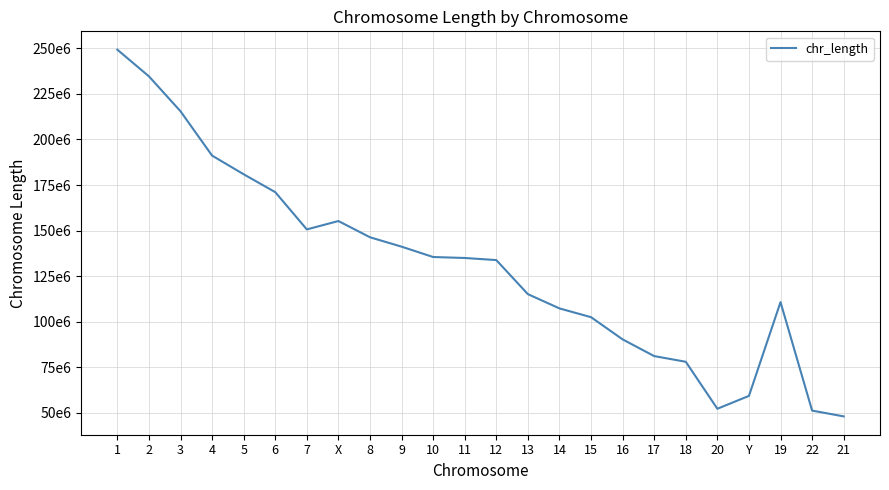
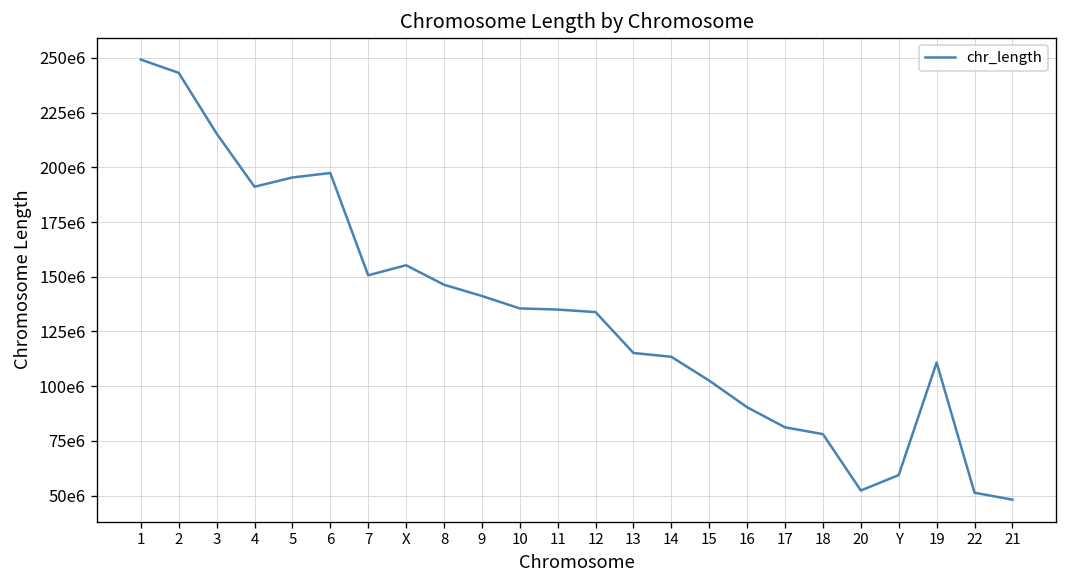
  {
    "1": 249000000,
-   "2": 235000000,
+   "2": 243000000,
    "3": 215000000,
    "4": 191000000,
-   "5": 181000000,
-   "6": 171000000,
+   "5": 195000000,
+   "6": 197000000,
    "7": 151000000,
    "X": 155000000,
    "8": 146000000,
    "9": 141000000,
    "10": 136000000,
    "11": 135000000,
    "12": 134000000,
    "13": 115000000,
-   "14": 107000000,
+   "14": 113000000,
    "15": 103000000,
    "16": 90000000,
    "17": 81000000,
    "18": 78000000,
    "20": 52000000,
    "Y": 59000000,
    "19": 111000000,
    "22": 51000000,
    "21": 48000000
  }
